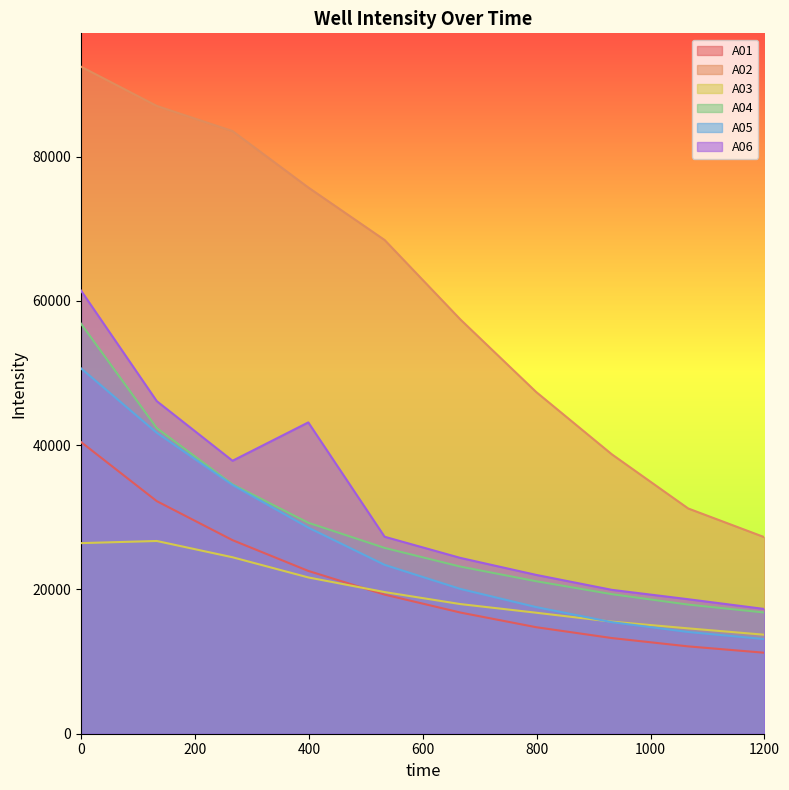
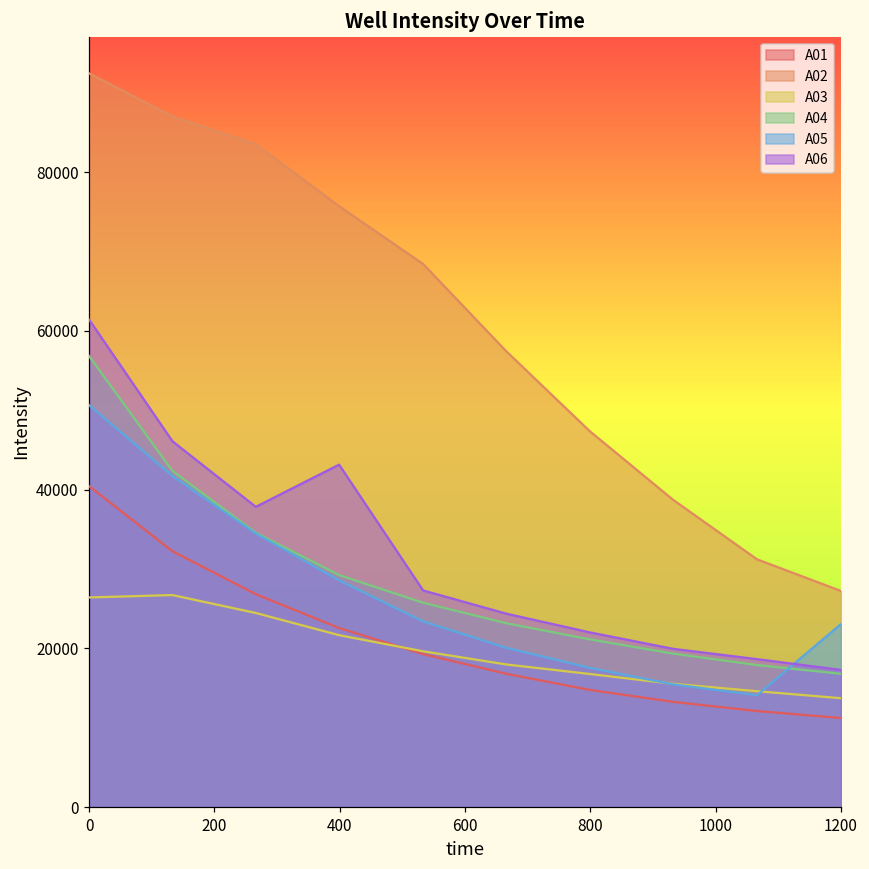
  {
    "A04": {
      "0": 57000,
      "400": 29000,
      "800": 21000,
      "1200": 17000
    },
    "A05": {
      "0": 51000,
      "400": 29000,
      "800": 18000,
-     "1200": 13000
+     "1200": 23000
    },
    "A06": {
      "0": 61000,
      "400": 43000,
      "800": 22000,
      "1200": 17000
    }
  }
